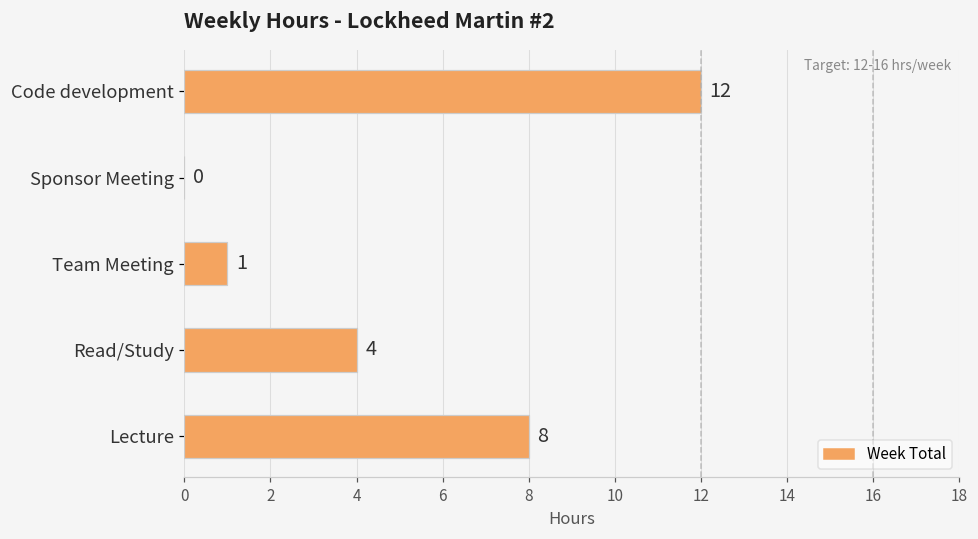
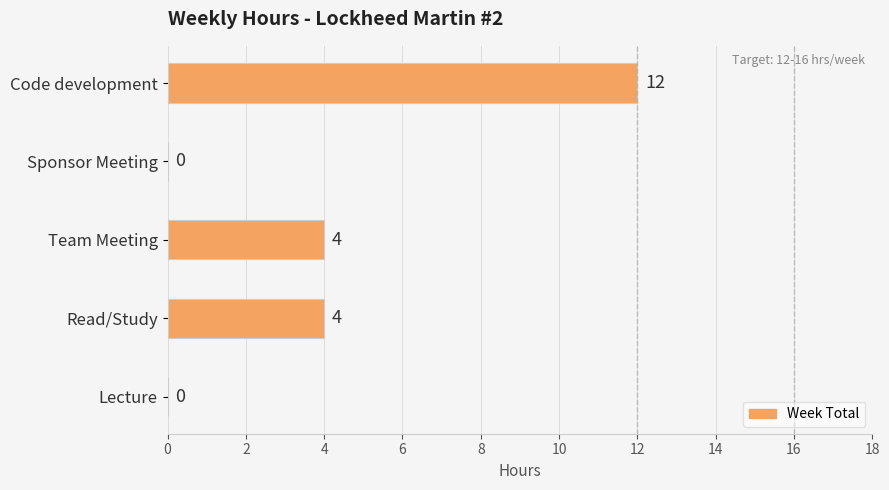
  {
    "Code development": 12,
    "Sponsor Meeting": 0,
-   "Team Meeting": 1,
+   "Team Meeting": 4,
    "Read/Study": 4,
-   "Lecture": 8
+   "Lecture": 0
  }
